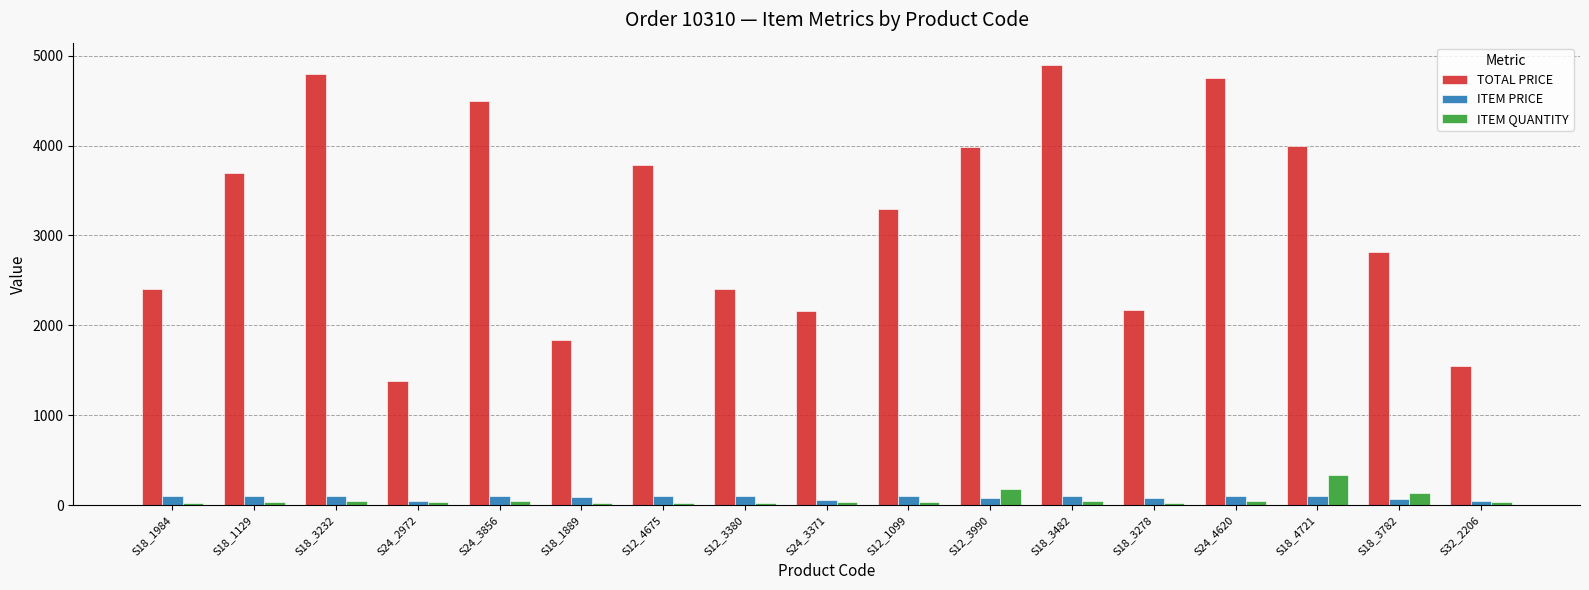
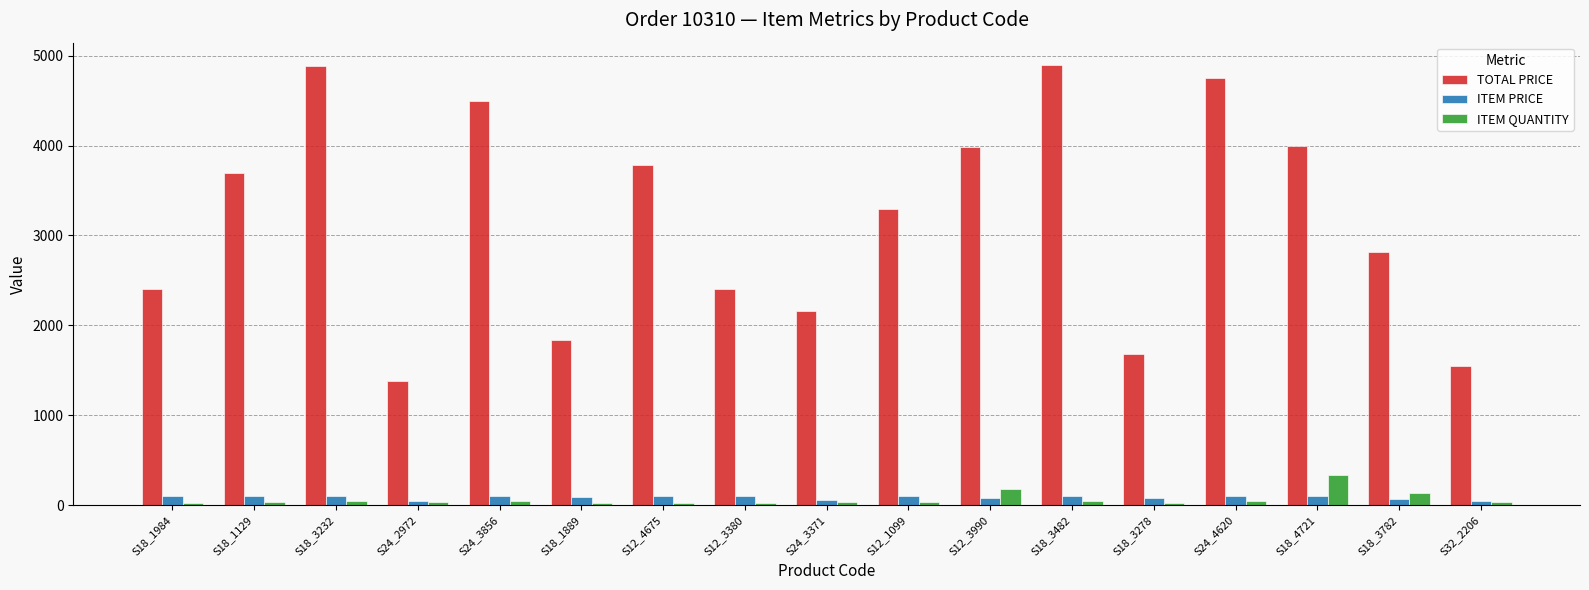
  {
    "TOTAL PRICE": {
      "S18_1984": 2400,
      "S18_1129": 3700,
-     "S18_3232": 4800,
+     "S18_3232": 4900,
      "S24_2972": 1400,
      "S24_3856": 4500,
      "S18_1889": 1800,
      "S12_4675": 3800,
      "S12_3380": 2400,
      "S24_3371": 2200,
      "S12_1099": 3300,
      "S12_3990": 4000,
      "S18_3482": 4900,
-     "S18_3278": 2200,
+     "S18_3278": 1700,
      "S24_4620": 4800,
      "S18_4721": 4000,
      "S18_3782": 2800,
      "S32_2206": 1500
    },
    "ITEM PRICE": {
      "S18_1984": 100,
      "S18_1129": 100,
      "S18_3232": 100,
      "S24_2972": 0,
      "S24_3856": 100,
      "S18_1889": 100,
      "S12_4675": 100,
      "S12_3380": 100,
      "S24_3371": 100,
      "S12_1099": 100,
      "S12_3990": 100,
      "S18_3482": 100,
      "S18_3278": 100,
      "S24_4620": 100,
      "S18_4721": 100,
      "S18_3782": 100,
      "S32_2206": 0
    },
    "ITEM QUANTITY": {
      "S18_1129": 0,
      "S18_3232": 0,
      "S24_2972": 0,
      "S24_3856": 0,
      "S24_3371": 0,
      "S12_1099": 0,
      "S12_3990": 200,
      "S18_3482": 0,
      "S24_4620": 0,
      "S18_4721": 300,
      "S18_3782": 100,
      "S32_2206": 0
    }
  }
